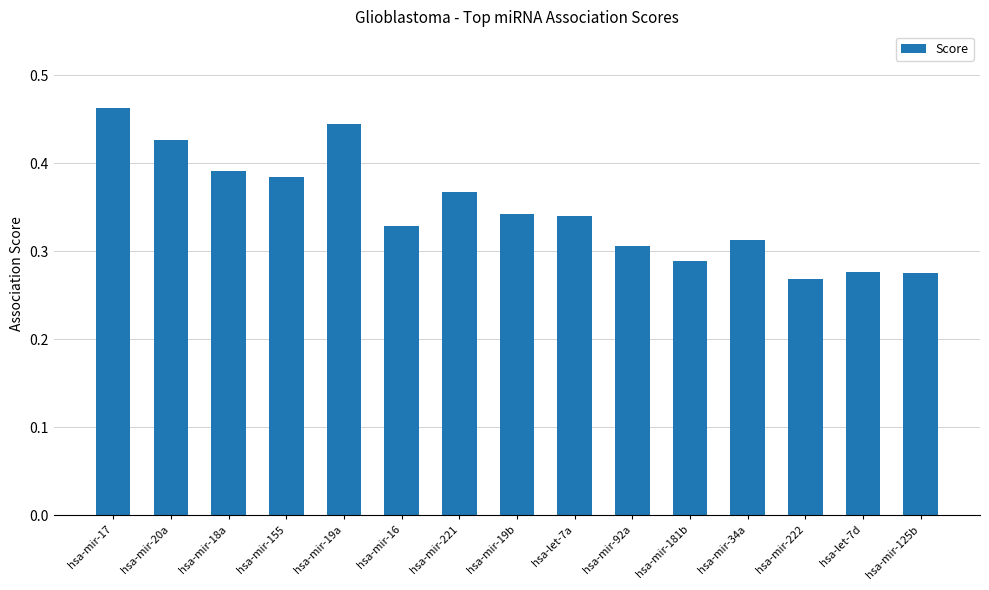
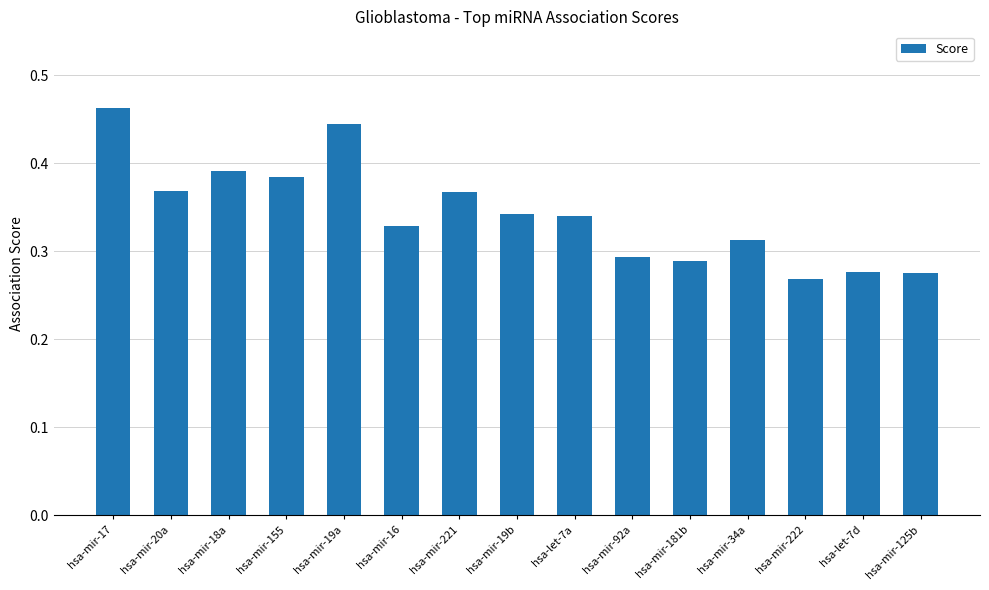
  {
    "hsa-mir-17": 0.46,
-   "hsa-mir-20a": 0.43,
+   "hsa-mir-20a": 0.37,
    "hsa-mir-18a": 0.39,
    "hsa-mir-155": 0.38,
    "hsa-mir-19a": 0.45,
    "hsa-mir-16": 0.33,
    "hsa-mir-221": 0.37,
    "hsa-mir-19b": 0.34,
    "hsa-let-7a": 0.34,
-   "hsa-mir-92a": 0.31,
+   "hsa-mir-92a": 0.29,
    "hsa-mir-181b": 0.29,
    "hsa-mir-34a": 0.31,
    "hsa-mir-222": 0.27,
    "hsa-let-7d": 0.28,
    "hsa-mir-125b": 0.28
  }
